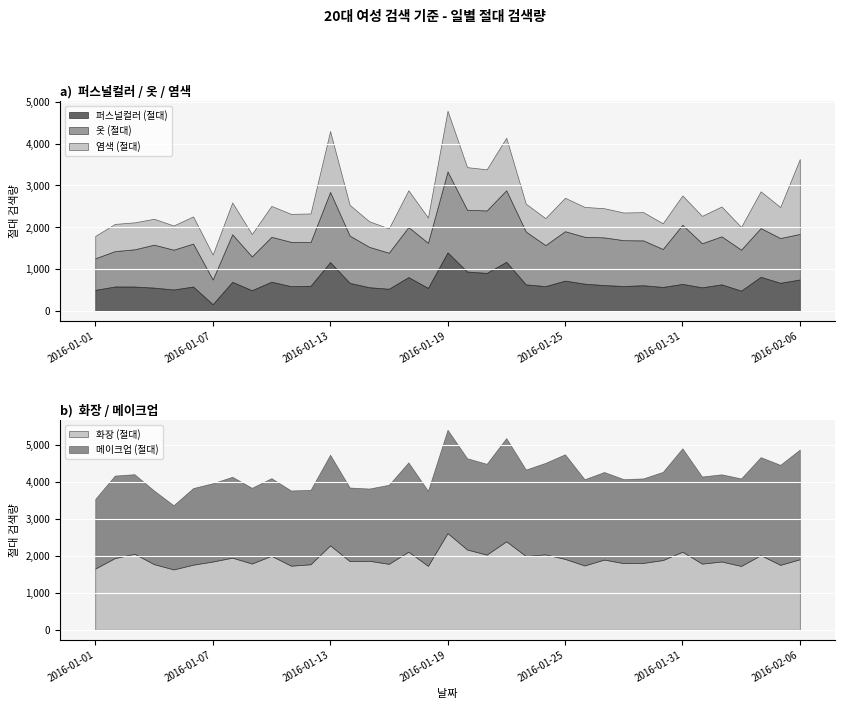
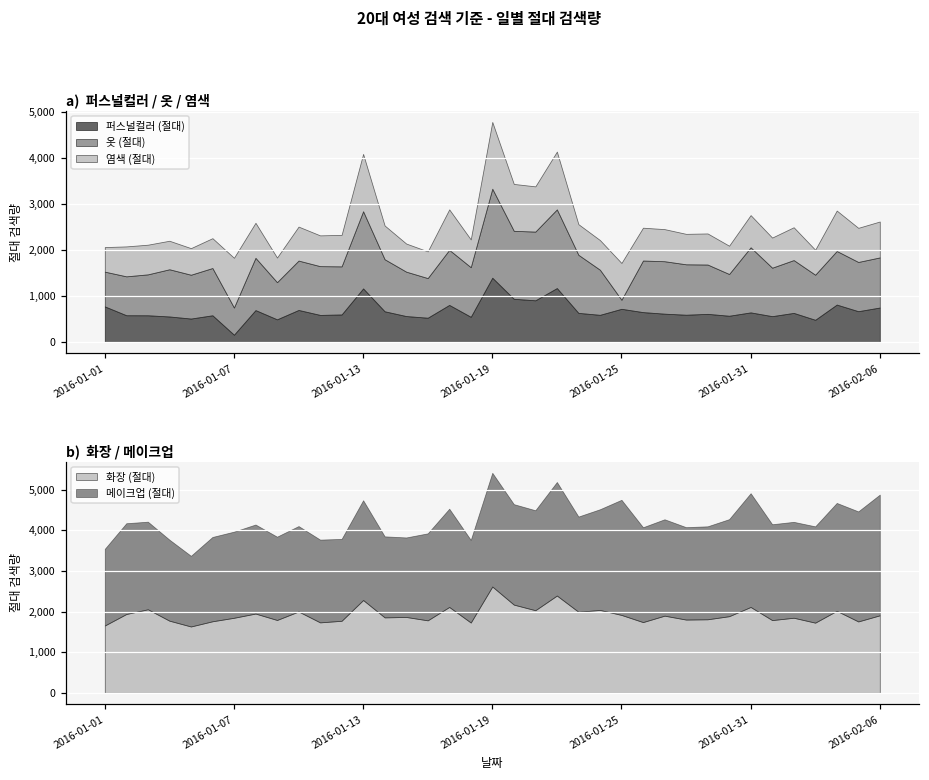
  {
    "a) 퍼스널컬러 / 옷 / 염색": {
      "퍼스널컬러 (절대)": {
-       "2016-01-01": "500",
+       "2016-01-01": "800",
        "2016-01-07": "200",
        "2016-01-13": "1,200",
        "2016-01-19": "1,400",
        "2016-01-25": "700",
        "2016-01-31": "600",
        "2016-02-06": "700"
      },
      "옷 (절대)": {
        "2016-01-01": "800",
        "2016-01-07": "600",
        "2016-01-13": "1,700",
        "2016-01-19": "1,900",
-       "2016-01-25": "1,200",
+       "2016-01-25": "200",
        "2016-01-31": "1,400",
        "2016-02-06": "1,100"
      },
      "염색 (절대)": {
        "2016-01-01": "500",
-       "2016-01-07": "600",
-       "2016-01-13": "1,500",
+       "2016-01-07": "1,100",
+       "2016-01-13": "1,200",
        "2016-01-19": "1,500",
        "2016-01-25": "800",
        "2016-01-31": "700",
-       "2016-02-06": "1,800"
+       "2016-02-06": "800"
      }
    },
    "b) 화장 / 메이크업": {
      "화장 (절대)": {
        "2016-01-01": "1,700",
        "2016-01-07": "1,800",
        "2016-01-13": "2,300",
        "2016-01-19": "2,600",
        "2016-01-25": "1,900",
        "2016-01-31": "2,100",
        "2016-02-06": "1,900"
      },
      "메이크업 (절대)": {
        "2016-01-01": "1,900",
        "2016-01-07": "2,100",
        "2016-01-13": "2,500",
        "2016-01-19": "2,800",
        "2016-01-25": "2,800",
        "2016-01-31": "2,800",
        "2016-02-06": "3,000"
      }
    }
  }
